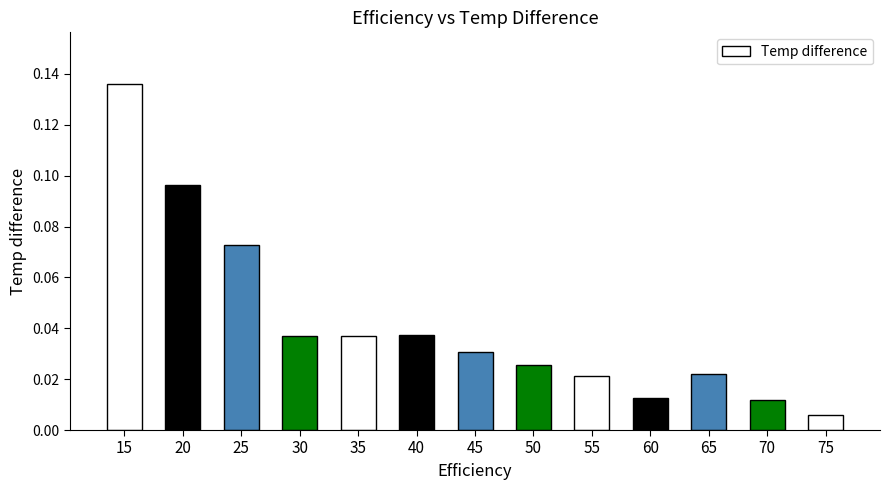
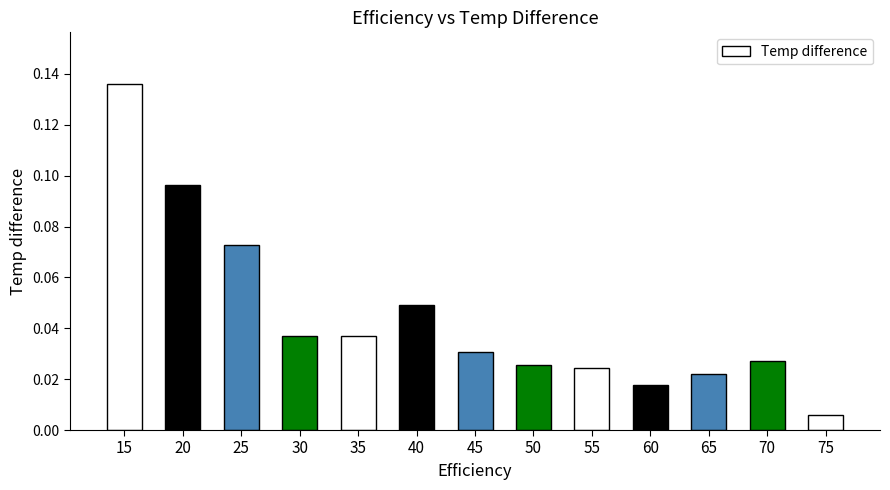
  {
    "15": 0.136,
    "20": 0.096,
    "25": 0.073,
    "30": 0.037,
    "35": 0.037,
-   "40": 0.037,
+   "40": 0.049,
    "45": 0.031,
    "50": 0.025,
-   "55": 0.021,
-   "60": 0.012,
+   "55": 0.024,
+   "60": 0.018,
    "65": 0.022,
-   "70": 0.012,
+   "70": 0.027,
    "75": 0.006
  }
